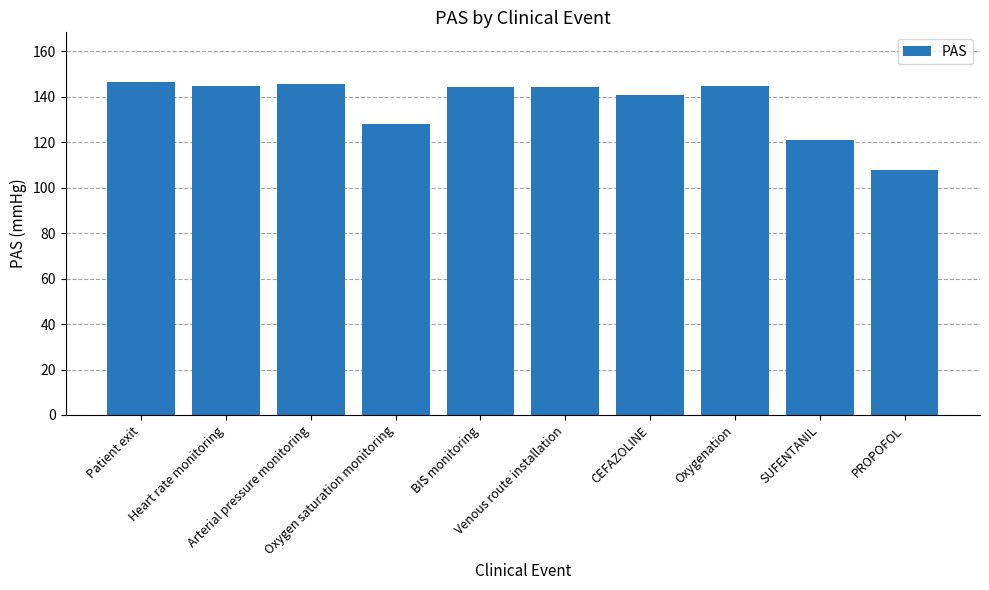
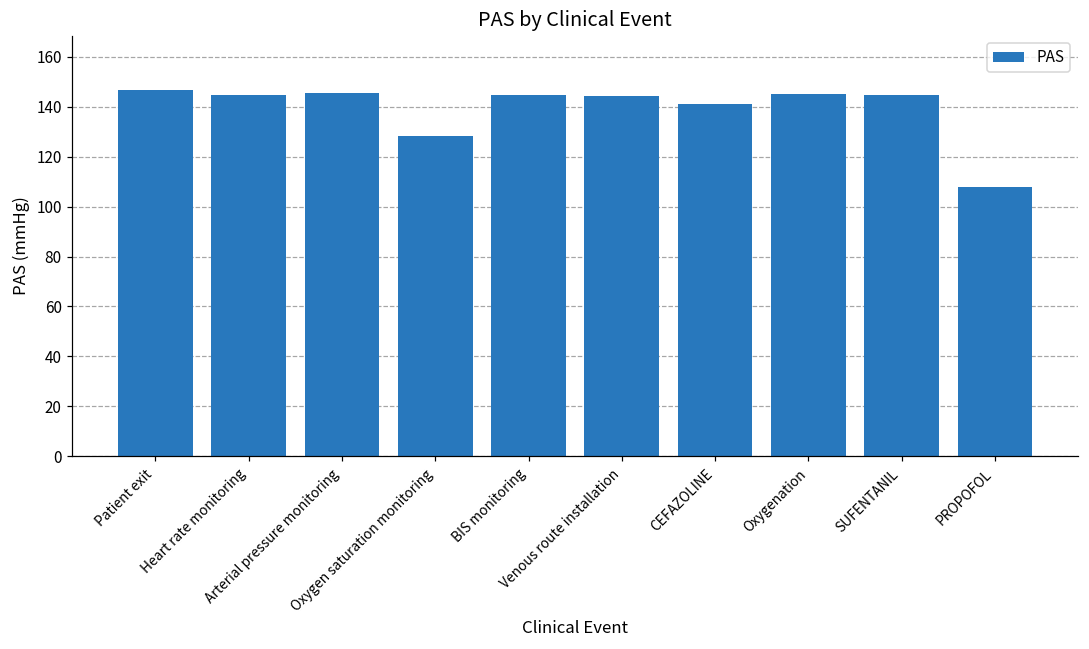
  {
    "Patient exit": 146,
    "Heart rate monitoring": 145,
    "Arterial pressure monitoring": 145,
    "Oxygen saturation monitoring": 128,
    "BIS monitoring": 144,
    "Venous route installation": 144,
    "CEFAZOLINE": 141,
    "Oxygenation": 145,
-   "SUFENTANIL": 121,
+   "SUFENTANIL": 145,
    "PROPOFOL": 108
  }
